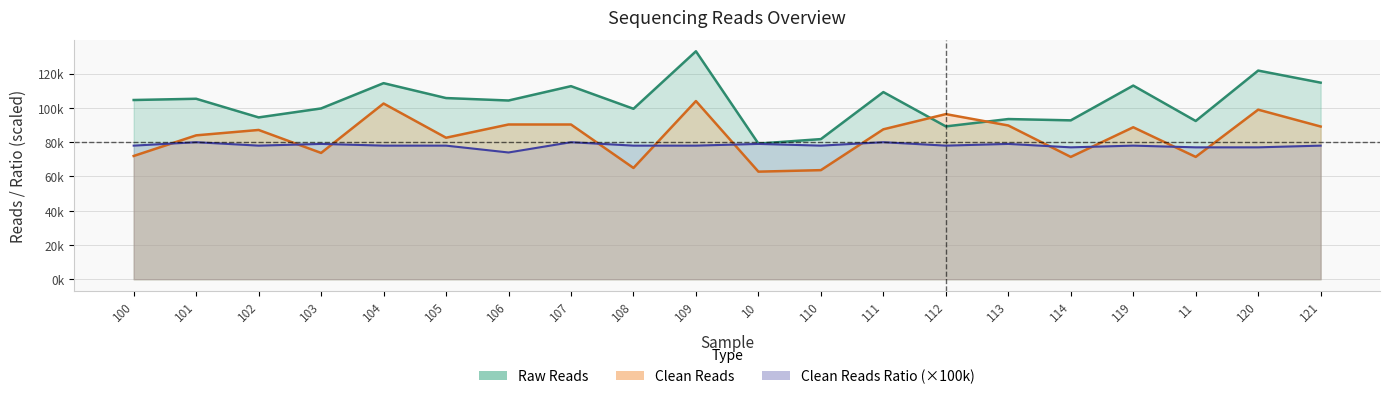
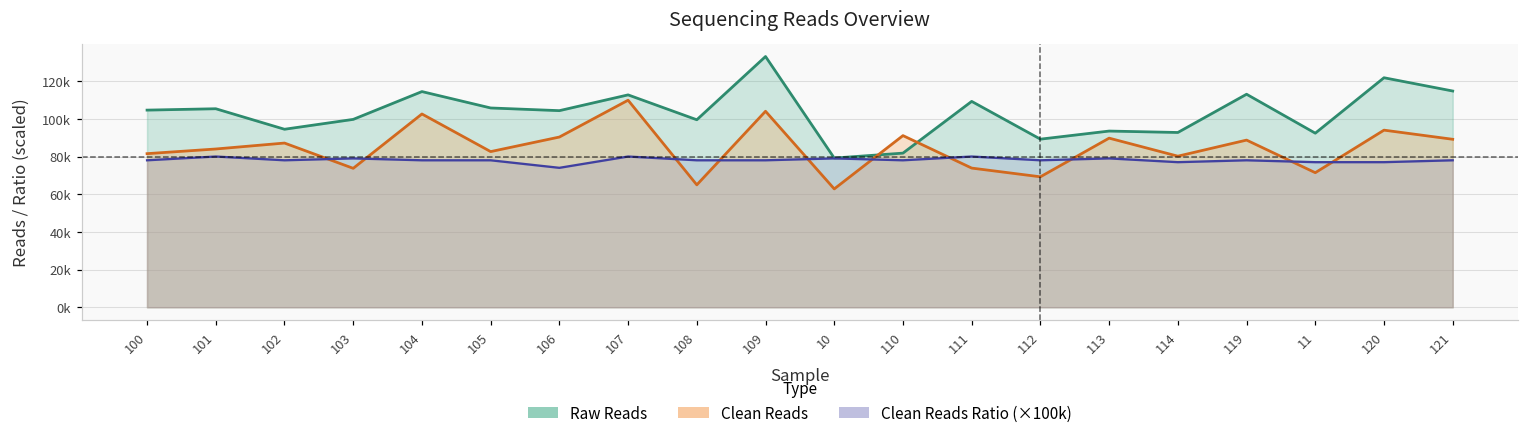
  {
    "Clean Reads": {
-     "100": 72000,
+     "100": 82000,
      "101": 84000,
      "102": 87000,
      "103": 74000,
      "104": 103000,
      "105": 83000,
      "106": 90000,
-     "107": 90000,
+     "107": 110000,
      "108": 65000,
      "109": 104000,
      "10": 63000,
-     "110": 64000,
-     "111": 88000,
-     "112": 96000,
+     "110": 91000,
+     "111": 74000,
+     "112": 69000,
      "113": 90000,
-     "114": 71000,
+     "114": 80000,
      "119": 89000,
      "11": 71000,
-     "120": 99000,
+     "120": 94000,
      "121": 89000
    }
  }
